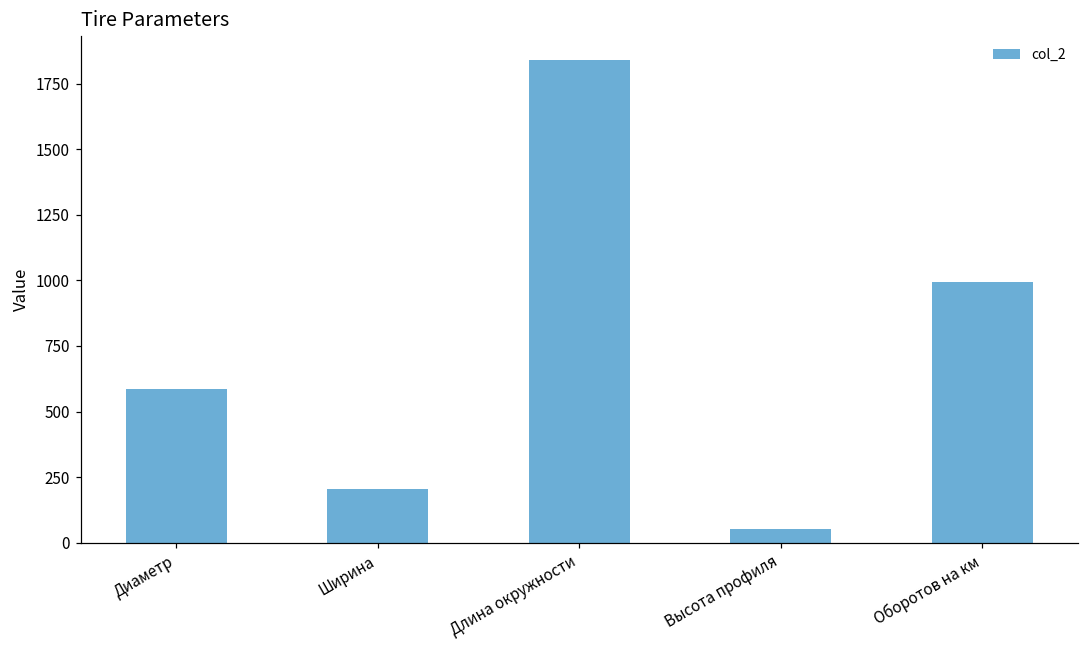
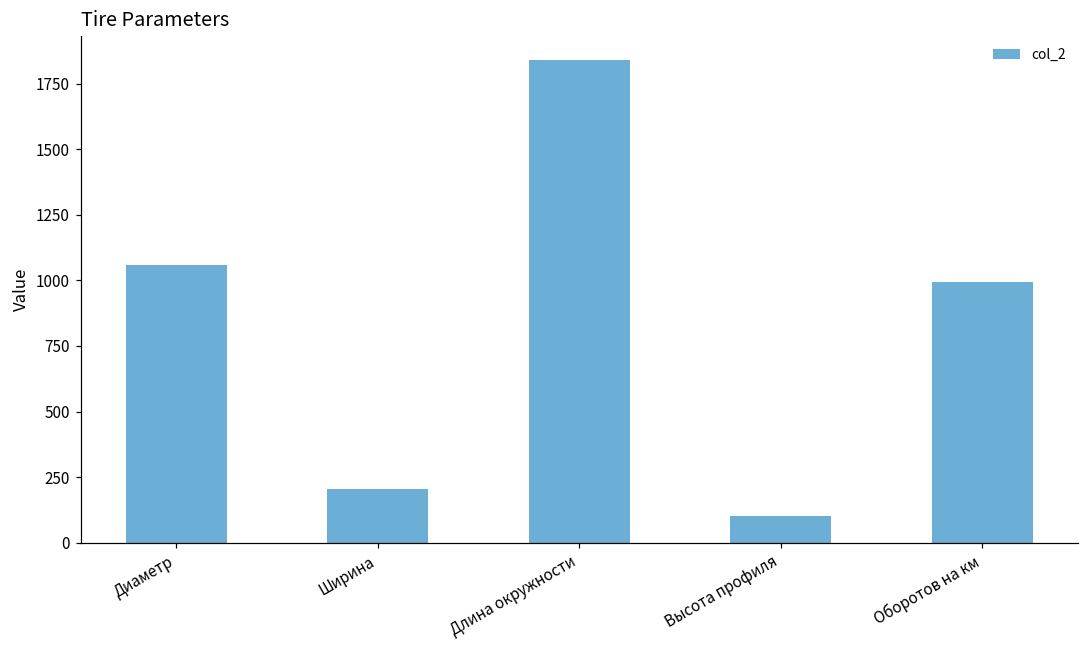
  {
-   "Диаметр": 590,
+   "Диаметр": 1060,
    "Ширина": 210,
    "Длина окружности": 1840,
-   "Высота профиля": 50,
+   "Высота профиля": 100,
    "Оборотов на км": 990
  }
